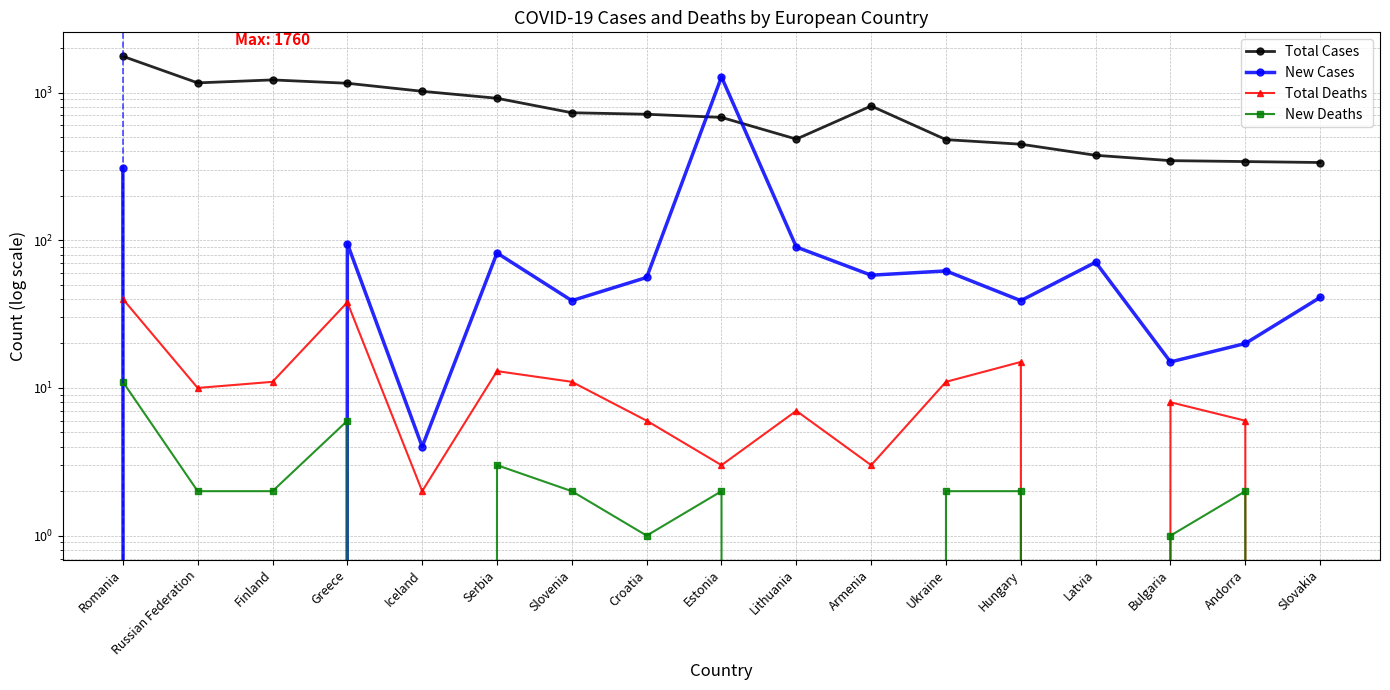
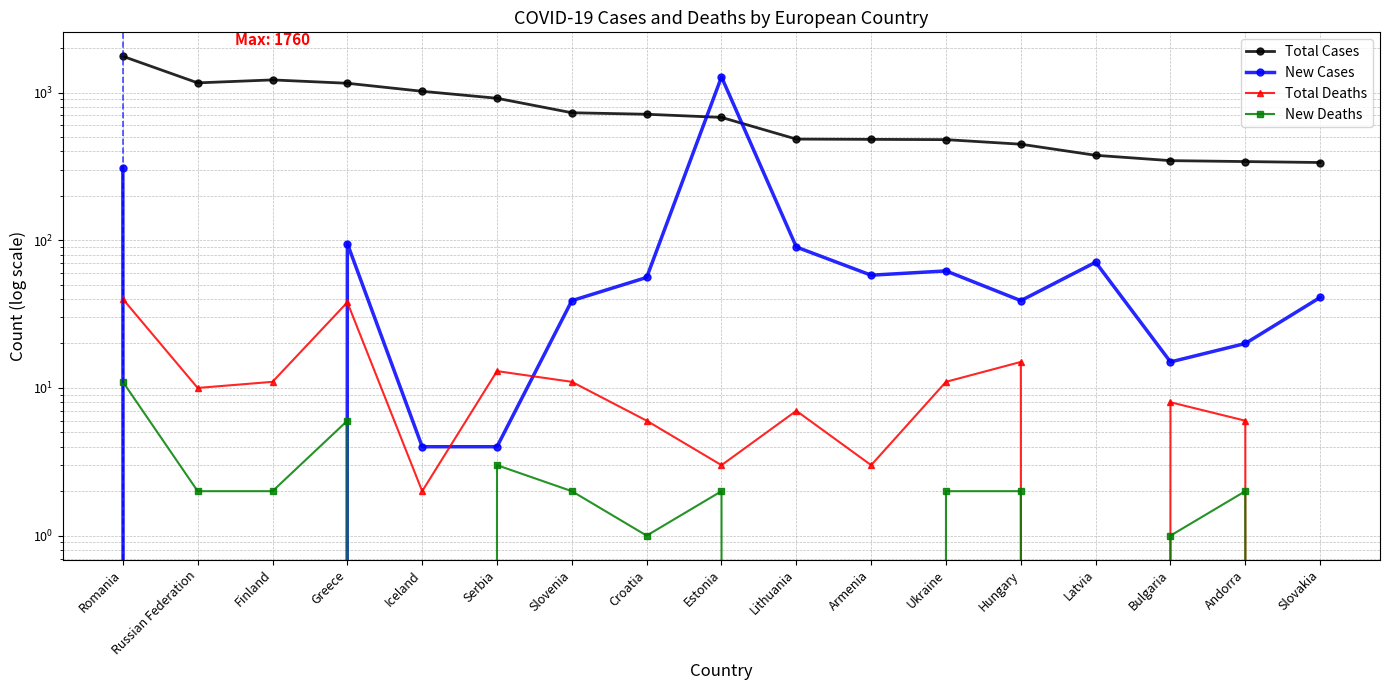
  {
    "Total Cases": {
      "Romania": 1800,
      "Russian Federation": 1200,
      "Finland": 1200,
      "Greece": 1200,
      "Iceland": 1000,
      "Serbia": 900,
      "Slovenia": 700,
      "Croatia": 700,
      "Estonia": 700,
      "Lithuania": 480,
-     "Armenia": 800,
+     "Armenia": 480,
      "Ukraine": 480,
      "Hungary": 450,
      "Latvia": 380,
      "Bulgaria": 350,
      "Andorra": 340,
      "Slovakia": 340
    },
    "New Cases": {
      "Romania": 310,
      "Greece": 100,
      "Iceland": 4,
-     "Serbia": 80,
+     "Serbia": 4,
      "Slovenia": 39,
      "Croatia": 56,
      "Estonia": 1300,
      "Lithuania": 90,
      "Armenia": 58,
      "Ukraine": 62,
      "Hungary": 39,
      "Latvia": 70,
      "Bulgaria": 15,
      "Andorra": 20,
      "Slovakia": 41
    },
    "Total Deaths": {
      "Romania": 40,
      "Russian Federation": 10,
      "Finland": 11,
      "Greece": 38,
      "Iceland": 2,
      "Serbia": 13,
      "Slovenia": 11,
      "Croatia": 6,
      "Estonia": 3,
      "Lithuania": 7,
      "Armenia": 3,
      "Ukraine": 11,
      "Hungary": 15,
      "Bulgaria": 8,
      "Andorra": 6
    },
    "New Deaths": {
      "Romania": 11,
      "Russian Federation": 2,
      "Finland": 2,
      "Greece": 6,
      "Serbia": 3,
      "Slovenia": 2,
      "Croatia": 1,
      "Estonia": 2,
      "Ukraine": 2,
      "Hungary": 2,
      "Bulgaria": 1,
      "Andorra": 2
    }
  }
